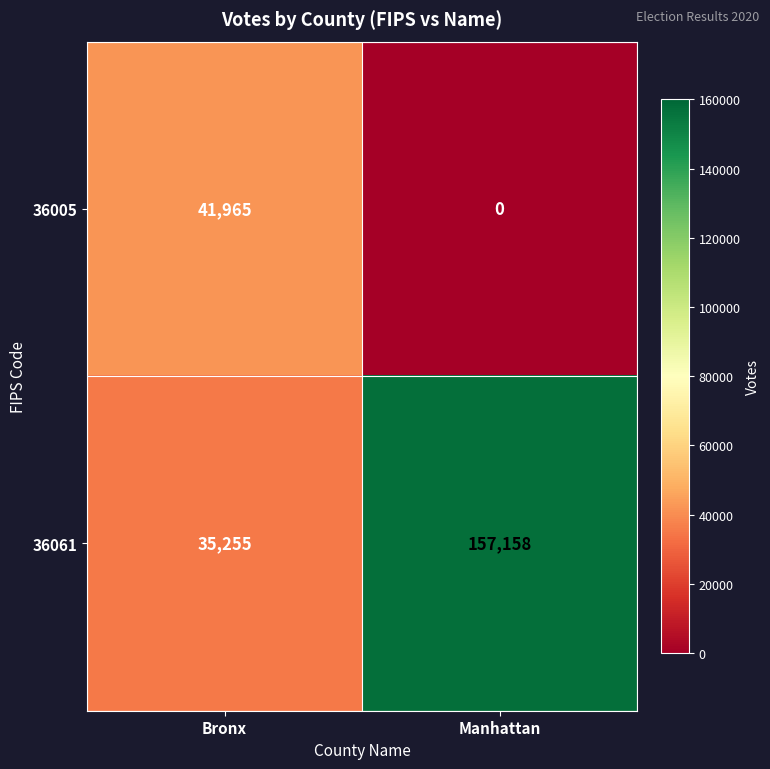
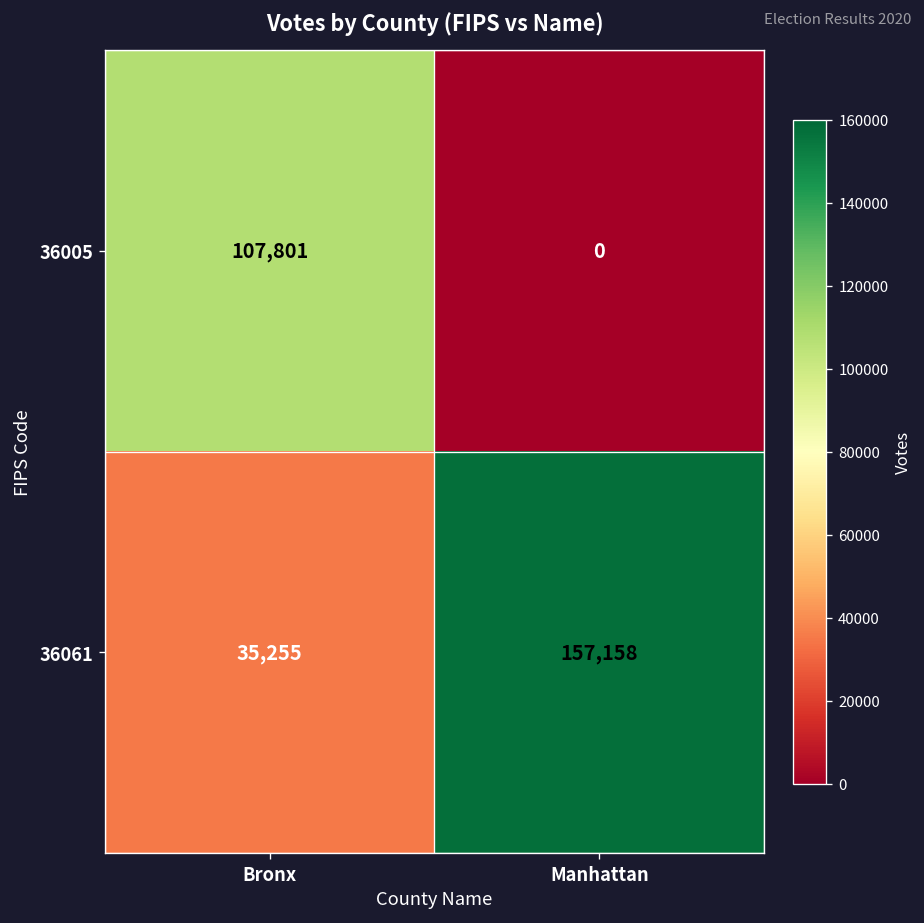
  {
    "36005": {
-     "Bronx": "41,965",
+     "Bronx": "107,801",
      "Manhattan": "0"
    },
    "36061": {
      "Bronx": "35,255",
      "Manhattan": "157,158"
    }
  }
